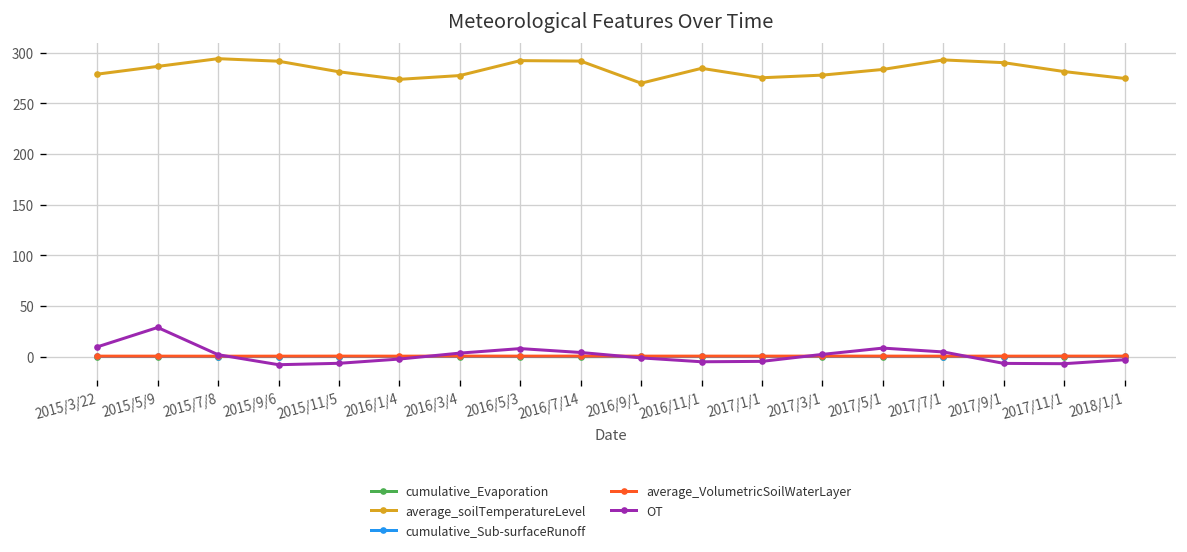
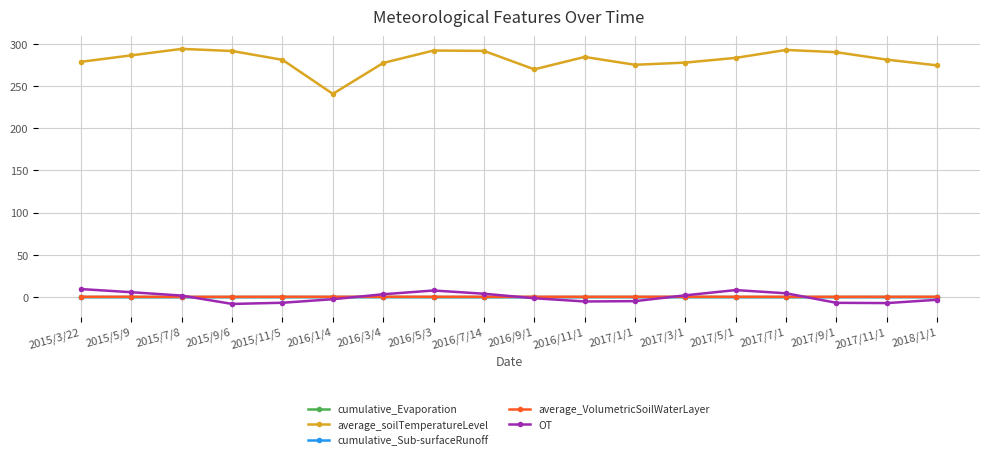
  {
    "average_VolumetricSoilWaterLayer": {
      "2015/3/22": 0,
      "2015/5/9": 0,
      "2015/9/6": 0,
      "2015/11/5": 0,
      "2016/3/4": 0,
      "2016/5/3": 0,
      "2016/7/14": 0,
      "2016/11/1": 0,
      "2017/1/1": 0,
      "2017/5/1": 0,
      "2017/7/1": 0,
      "2017/9/1": 0,
      "2017/11/1": 0,
      "2018/1/1": 0
    },
    "average_soilTemperatureLevel": {
      "2015/3/22": 280,
      "2015/5/9": 290,
      "2015/7/8": 290,
      "2015/9/6": 290,
      "2015/11/5": 280,
-     "2016/1/4": 270,
+     "2016/1/4": 240,
      "2016/3/4": 280,
      "2016/5/3": 290,
      "2016/7/14": 290,
      "2016/9/1": 270,
      "2016/11/1": 280,
      "2017/1/1": 280,
      "2017/3/1": 280,
      "2017/5/1": 280,
      "2017/7/1": 290,
      "2017/9/1": 290,
      "2017/11/1": 280,
      "2018/1/1": 270
    },
    "OT": {
      "2015/3/22": 10,
-     "2015/5/9": 30,
+     "2015/5/9": 10,
      "2015/9/6": -10,
      "2015/11/5": -10,
      "2016/5/3": 10,
      "2016/7/14": 0,
      "2016/11/1": -10,
      "2017/1/1": 0,
      "2017/5/1": 10,
      "2017/7/1": 0,
      "2017/9/1": -10,
      "2017/11/1": -10,
      "2018/1/1": 0
    }
  }
